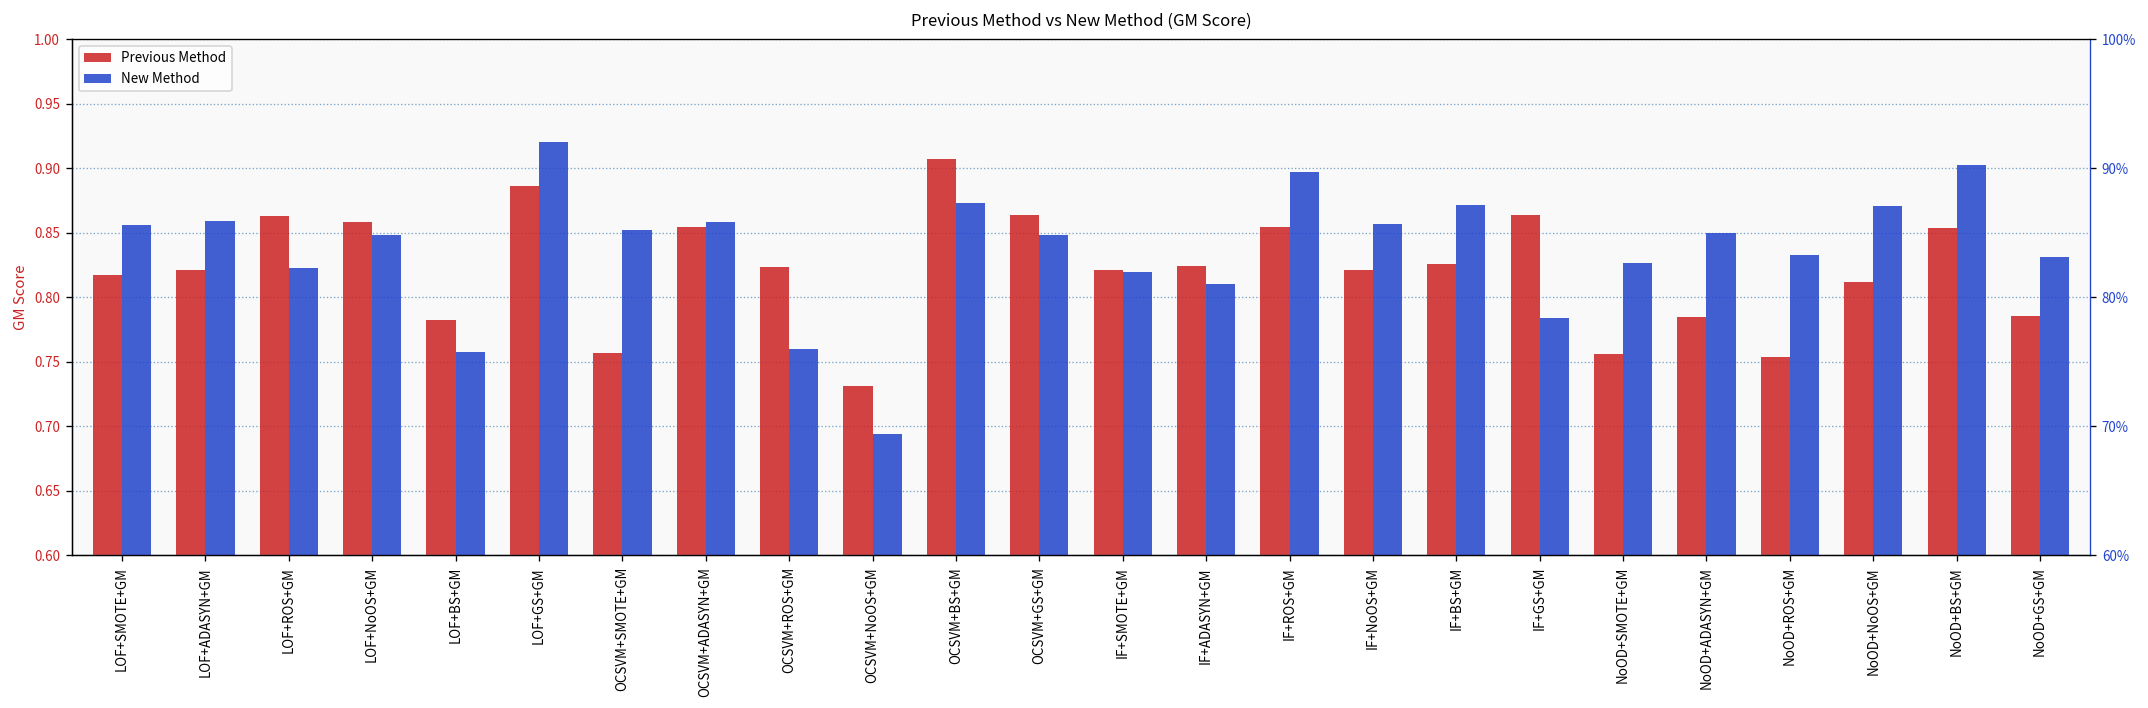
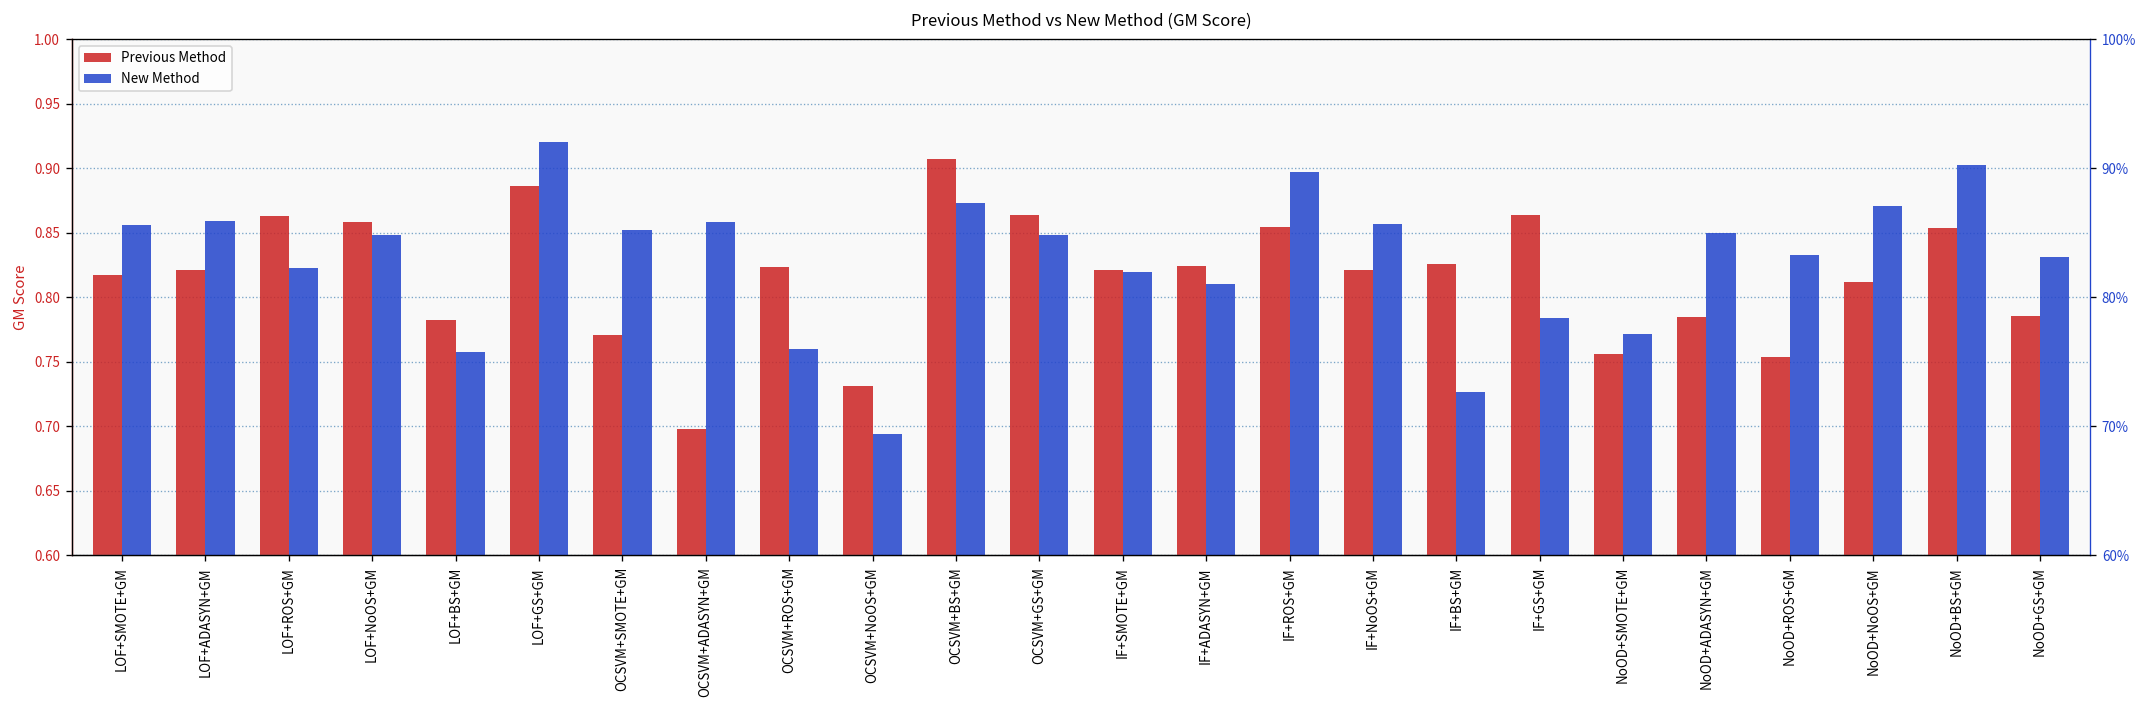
  {
    "Previous Method": {
      "LOF+SMOTE+GM": 0.817,
      "LOF+ADASYN+GM": 0.821,
      "LOF+ROS+GM": 0.863,
      "LOF+NoOS+GM": 0.858,
      "LOF+BS+GM": 0.782,
      "LOF+GS+GM": 0.886,
-     "OCSVM+SMOTE+GM": 0.757,
-     "OCSVM+ADASYN+GM": 0.855,
+     "OCSVM+SMOTE+GM": 0.771,
+     "OCSVM+ADASYN+GM": 0.698,
      "OCSVM+ROS+GM": 0.823,
      "OCSVM+NoOS+GM": 0.731,
      "OCSVM+BS+GM": 0.907,
      "OCSVM+GS+GM": 0.864,
      "IF+SMOTE+GM": 0.821,
      "IF+ADASYN+GM": 0.824,
      "IF+ROS+GM": 0.855,
      "IF+NoOS+GM": 0.821,
      "IF+BS+GM": 0.826,
      "IF+GS+GM": 0.864,
      "NoOD+SMOTE+GM": 0.756,
      "NoOD+ADASYN+GM": 0.784,
      "NoOD+ROS+GM": 0.754,
      "NoOD+NoOS+GM": 0.812,
      "NoOD+BS+GM": 0.854,
      "NoOD+GS+GM": 0.785
    },
    "New Method": {
      "LOF+SMOTE+GM": 0.856,
      "LOF+ADASYN+GM": 0.859,
      "LOF+ROS+GM": 0.822,
      "LOF+NoOS+GM": 0.848,
      "LOF+BS+GM": 0.758,
      "LOF+GS+GM": 0.920,
      "OCSVM+SMOTE+GM": 0.852,
      "OCSVM+ADASYN+GM": 0.858,
      "OCSVM+ROS+GM": 0.760,
      "OCSVM+NoOS+GM": 0.694,
      "OCSVM+BS+GM": 0.873,
      "OCSVM+GS+GM": 0.848,
      "IF+SMOTE+GM": 0.819,
      "IF+ADASYN+GM": 0.811,
      "IF+ROS+GM": 0.897,
      "IF+NoOS+GM": 0.857,
-     "IF+BS+GM": 0.872,
+     "IF+BS+GM": 0.727,
      "IF+GS+GM": 0.784,
-     "NoOD+SMOTE+GM": 0.826,
+     "NoOD+SMOTE+GM": 0.771,
      "NoOD+ADASYN+GM": 0.850,
      "NoOD+ROS+GM": 0.833,
      "NoOD+NoOS+GM": 0.871,
      "NoOD+BS+GM": 0.902,
      "NoOD+GS+GM": 0.831
    }
  }
